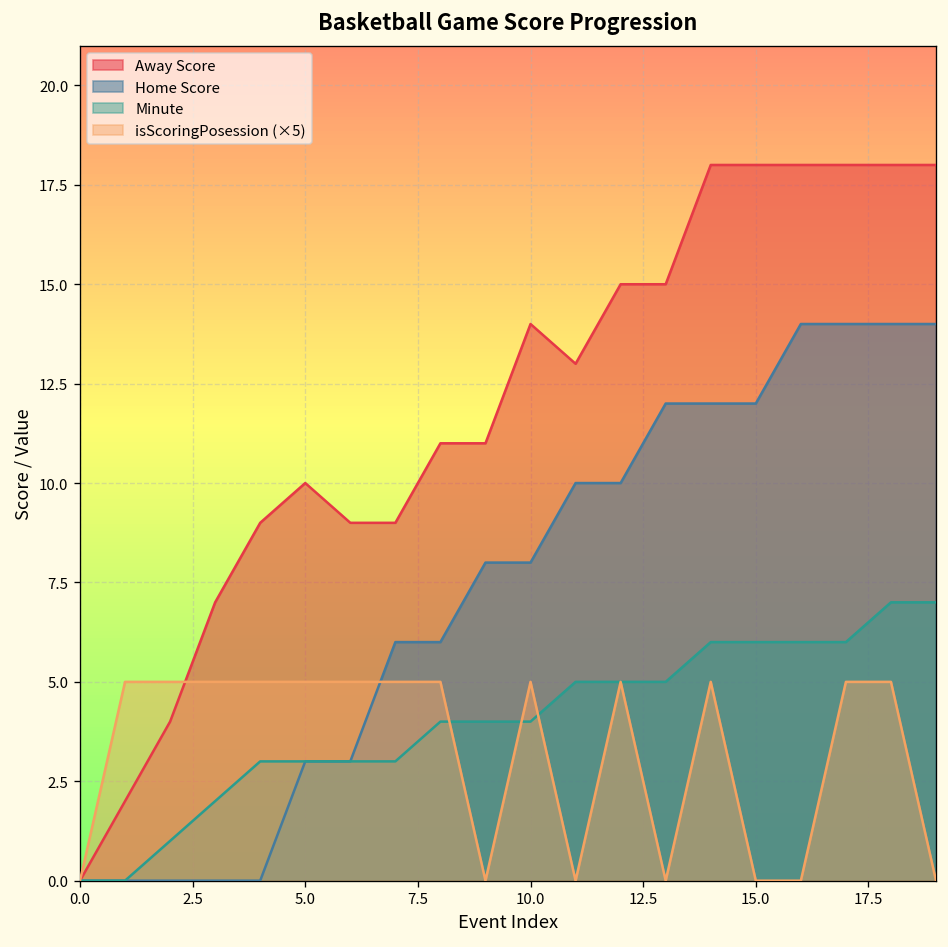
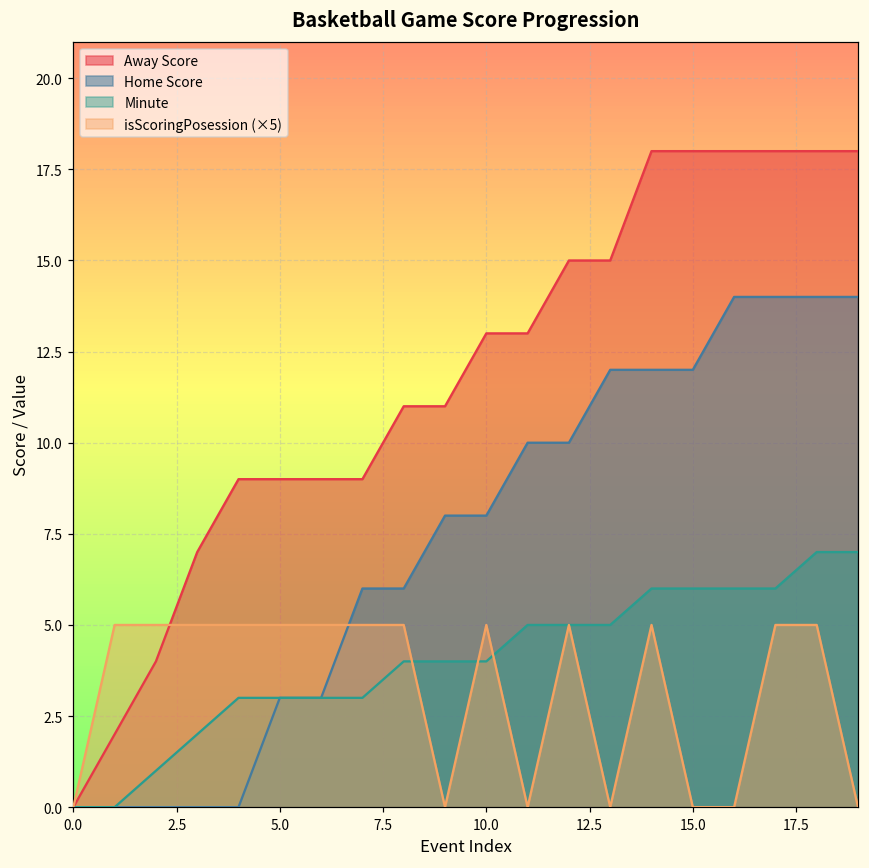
  {
    "Away Score": {
-     "5.0": 10,
-     "10.0": 14,
+     "5.0": 9,
+     "10.0": 13,
      "15.0": 18
    },
    "isScoringPosession (×5)": {
      "5.0": 5,
      "10.0": 5,
      "15.0": 0
    }
  }
